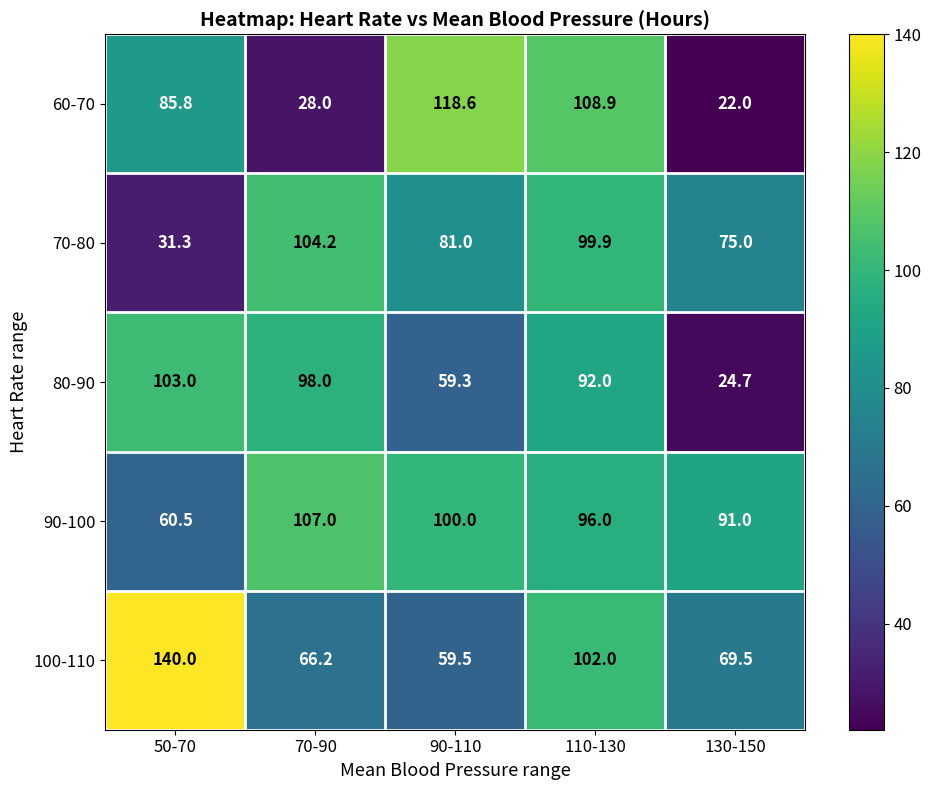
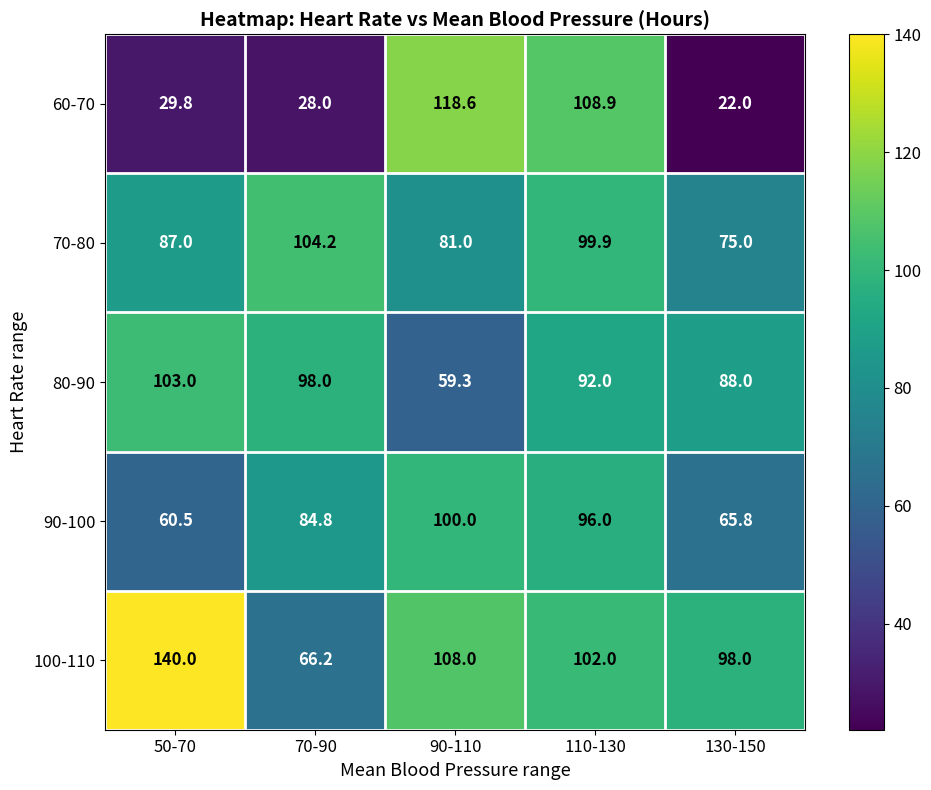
  {
    "60-70": {
-     "50-70": 85.8,
+     "50-70": 29.8,
      "70-90": 28.0,
      "90-110": 118.6,
      "110-130": 108.9,
      "130-150": 22.0
    },
    "70-80": {
-     "50-70": 31.3,
+     "50-70": 87.0,
      "70-90": 104.2,
      "90-110": 81.0,
      "110-130": 99.9,
      "130-150": 75.0
    },
    "80-90": {
      "50-70": 103.0,
      "70-90": 98.0,
      "90-110": 59.3,
      "110-130": 92.0,
-     "130-150": 24.7
+     "130-150": 88.0
    },
    "90-100": {
      "50-70": 60.5,
-     "70-90": 107.0,
+     "70-90": 84.8,
      "90-110": 100.0,
      "110-130": 96.0,
-     "130-150": 91.0
+     "130-150": 65.8
    },
    "100-110": {
      "50-70": 140.0,
      "70-90": 66.2,
-     "90-110": 59.5,
+     "90-110": 108.0,
      "110-130": 102.0,
-     "130-150": 69.5
+     "130-150": 98.0
    }
  }
